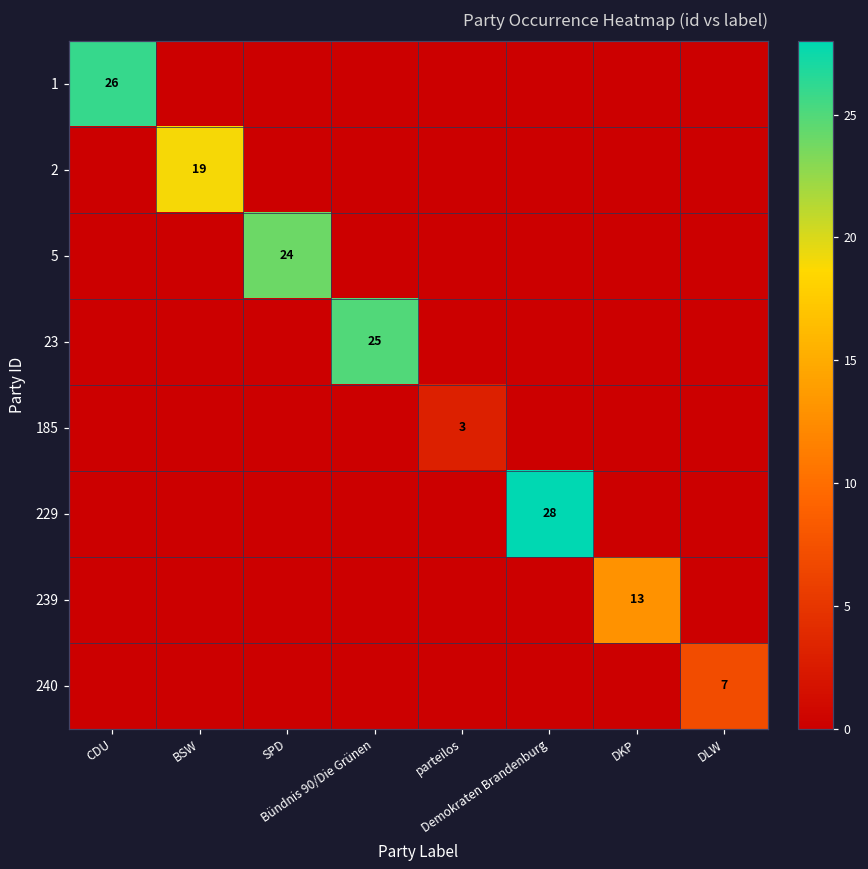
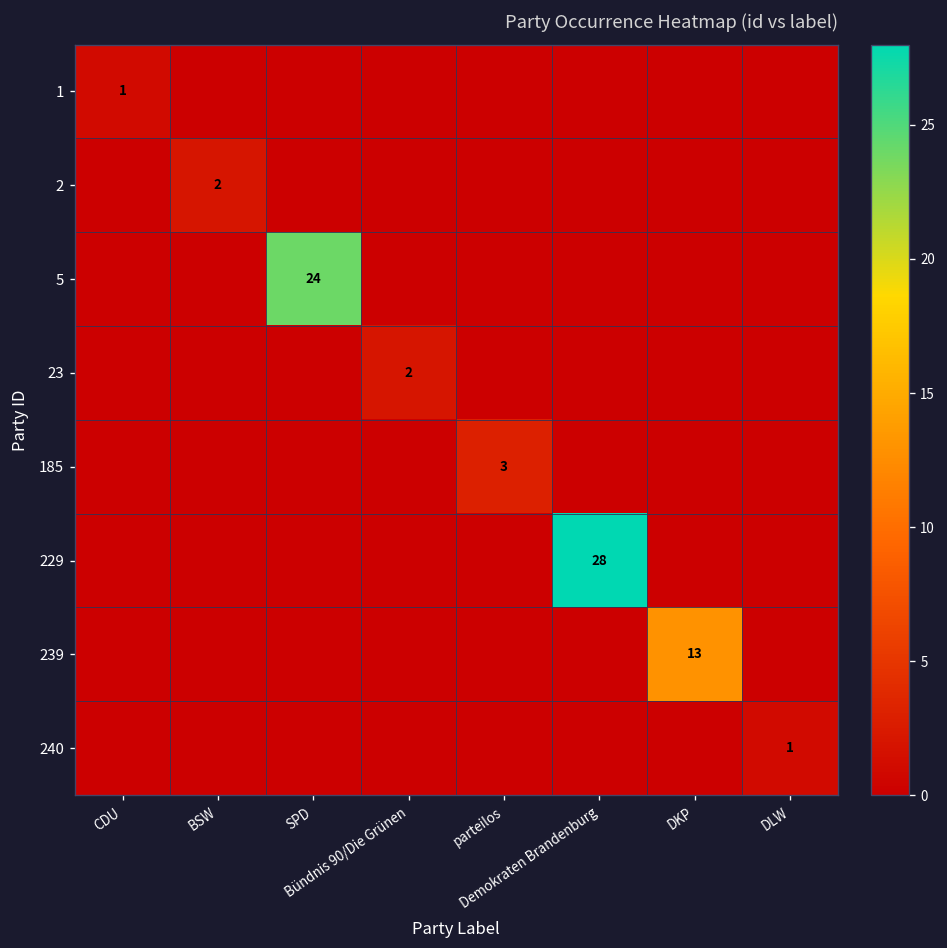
  {
    "1": {
-     "CDU": 26
+     "CDU": 1
    },
    "2": {
-     "BSW": 19
+     "BSW": 2
    },
    "5": {
      "SPD": 24
    },
    "23": {
-     "Bündnis 90/Die Grünen": 25
+     "Bündnis 90/Die Grünen": 2
    },
    "185": {
      "parteilos": 3
    },
    "229": {
      "Demokraten Brandenburg": 28
    },
    "239": {
      "DKP": 13
    },
    "240": {
-     "DLW": 7
+     "DLW": 1
    }
  }
